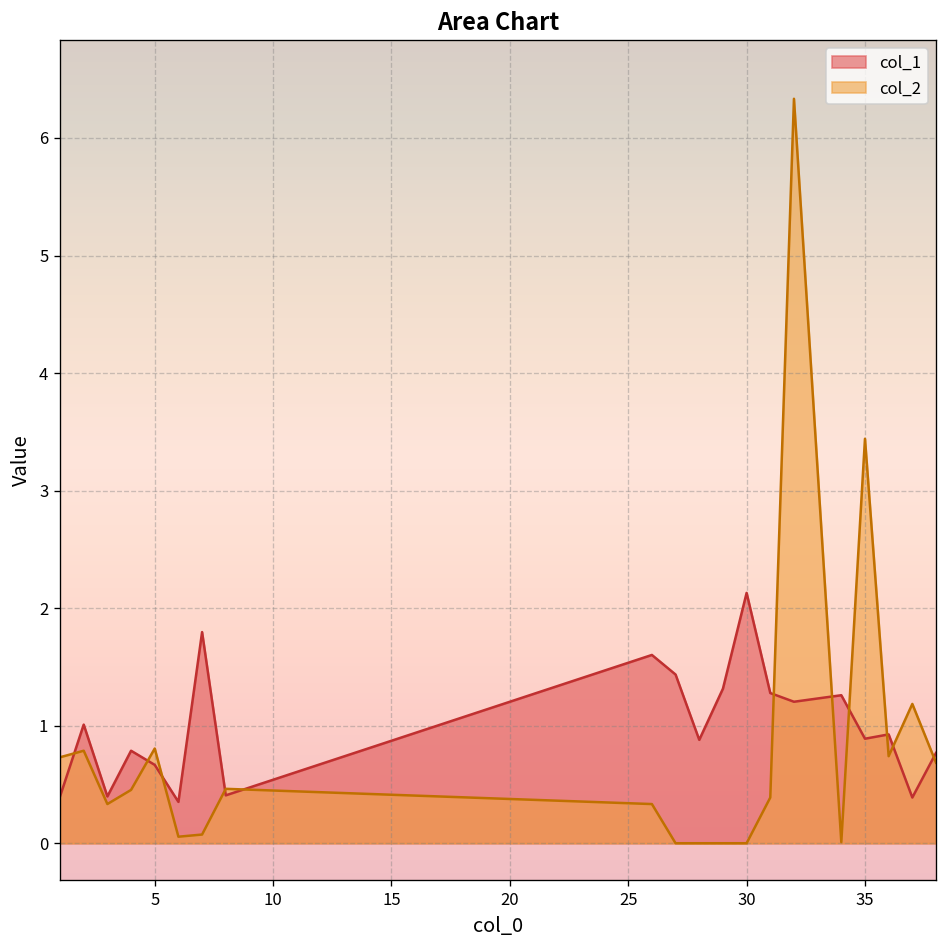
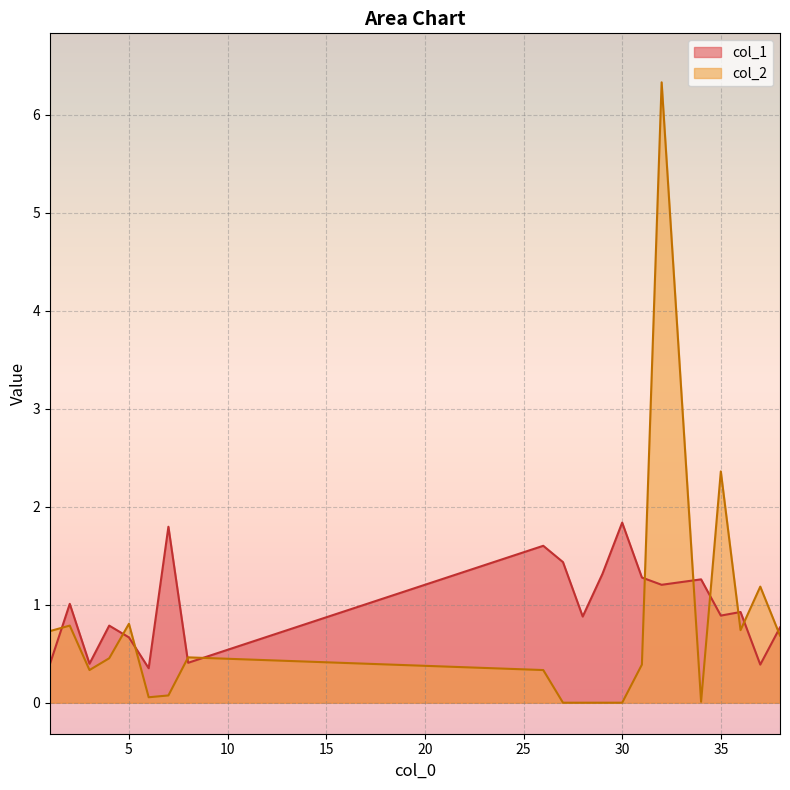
  {
    "col_1": {
      "5": 0.7,
-     "30": 2.1,
+     "30": 1.8,
      "35": 0.9
    },
    "col_2": {
      "5": 0.8,
      "30": 0.0,
-     "35": 3.4
+     "35": 2.4
    }
  }
